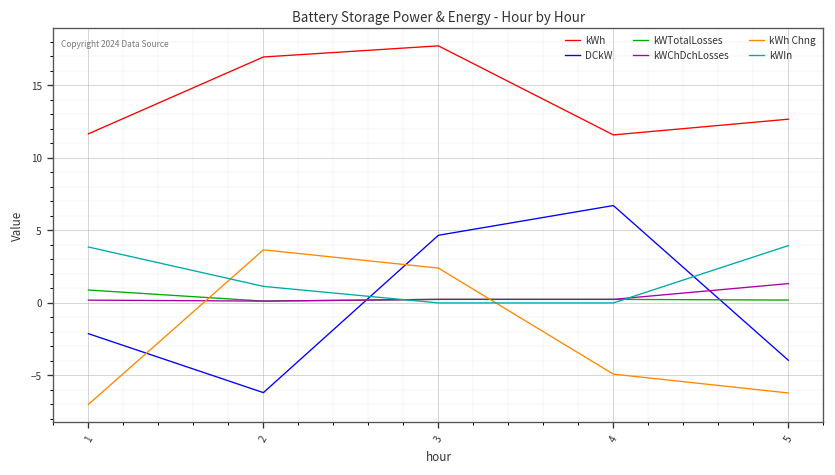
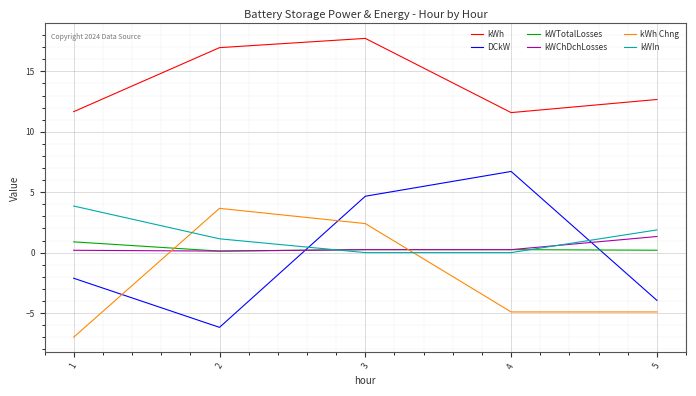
  {
    "kWh": {
      "1": 11.7,
      "2": 17.0,
      "3": 17.7,
      "4": 11.6,
      "5": 12.7
    },
    "DCkW": {
      "1": -2.1,
      "2": -6.2,
      "3": 4.7,
      "4": 6.7,
      "5": -4.0
    },
    "kWTotalLosses": {
      "1": 0.9,
      "5": 0.2
    },
    "kWChDchLosses": {
      "1": 0.2,
      "5": 1.3
    },
    "kWh Chng": {
      "1": -7.0,
      "2": 3.7,
      "3": 2.4,
      "4": -4.9,
-     "5": -6.2
+     "5": -4.9
    },
    "kWIn": {
      "1": 3.9,
      "2": 1.1,
      "3": 0.0,
      "4": 0.0,
-     "5": 4.0
+     "5": 1.9
    }
  }
